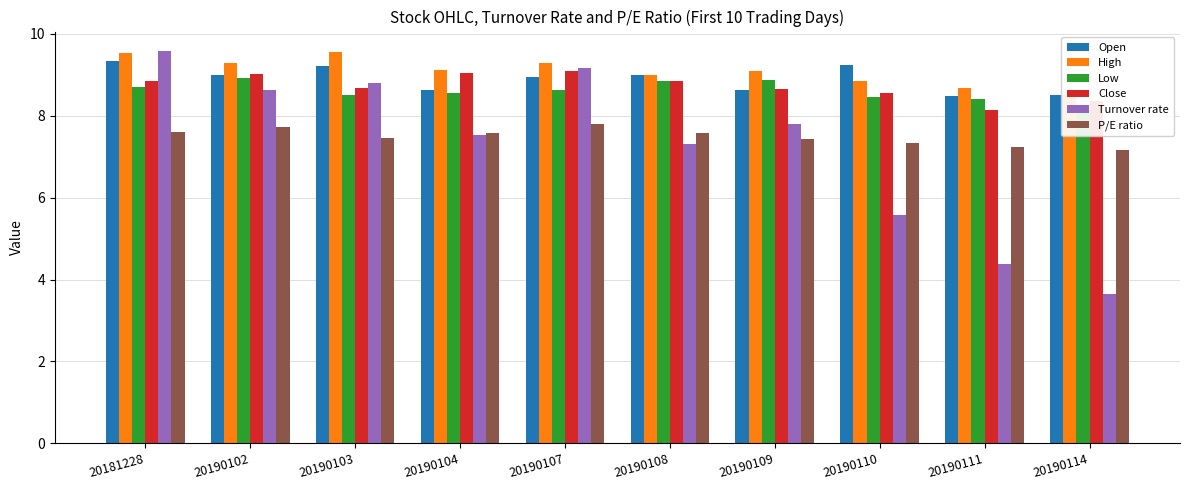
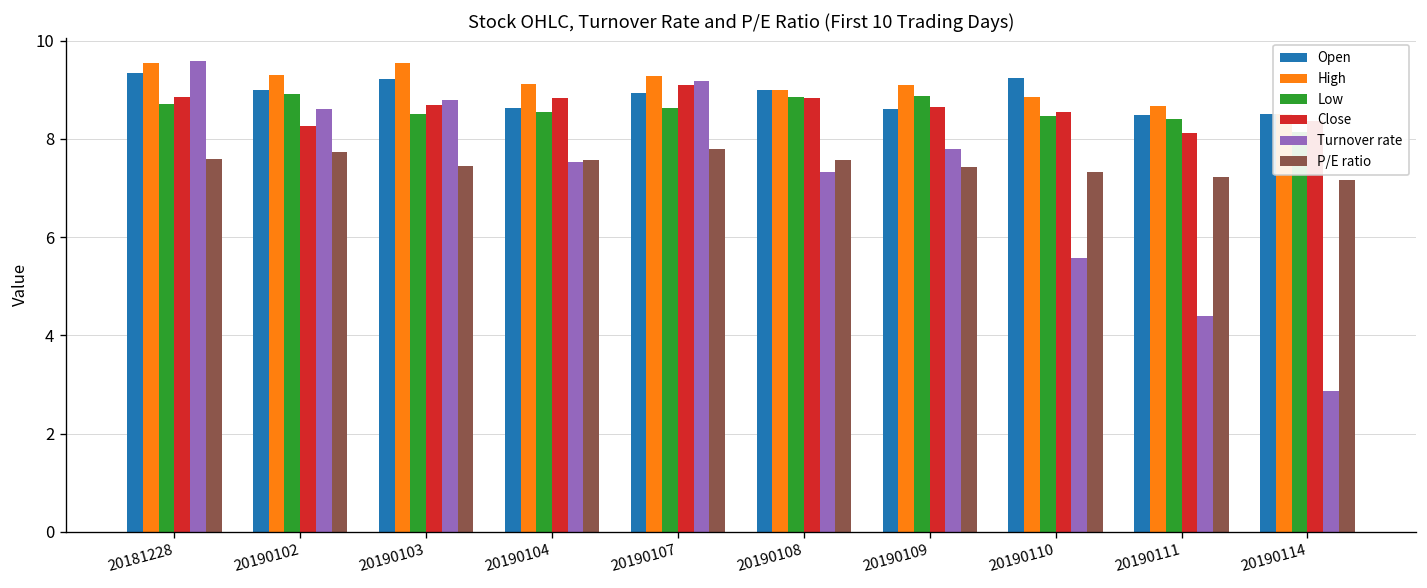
  {
    "Open": {
      "20181228": 9.3,
      "20190102": 9.0,
      "20190103": 9.2,
      "20190104": 8.6,
      "20190107": 8.9,
      "20190108": 9.0,
      "20190109": 8.6,
      "20190110": 9.3,
      "20190111": 8.5,
      "20190114": 8.5
    },
    "High": {
      "20181228": 9.5,
      "20190102": 9.3,
      "20190103": 9.6,
      "20190104": 9.1,
      "20190107": 9.3,
      "20190108": 9.0,
      "20190109": 9.1,
      "20190110": 8.9,
      "20190111": 8.7
    },
    "Low": {
      "20181228": 8.7,
      "20190102": 8.9,
      "20190103": 8.5,
      "20190104": 8.6,
      "20190107": 8.6,
      "20190108": 8.9,
      "20190109": 8.9,
      "20190110": 8.5,
      "20190111": 8.4
    },
    "Close": {
      "20181228": 8.9,
-     "20190102": 9.0,
+     "20190102": 8.3,
      "20190103": 8.7,
-     "20190104": 9.1,
+     "20190104": 8.8,
      "20190107": 9.1,
      "20190108": 8.8,
      "20190109": 8.7,
      "20190110": 8.6,
      "20190111": 8.1
    },
    "Turnover rate": {
      "20181228": 9.6,
      "20190102": 8.6,
      "20190103": 8.8,
      "20190104": 7.5,
      "20190107": 9.2,
      "20190108": 7.3,
      "20190109": 7.8,
      "20190110": 5.6,
      "20190111": 4.4,
-     "20190114": 3.6
+     "20190114": 2.9
    },
    "P/E ratio": {
      "20181228": 7.6,
      "20190102": 7.7,
      "20190103": 7.5,
      "20190104": 7.6,
      "20190107": 7.8,
      "20190108": 7.6,
      "20190109": 7.4,
      "20190110": 7.3,
      "20190111": 7.2,
      "20190114": 7.2
    }
  }
